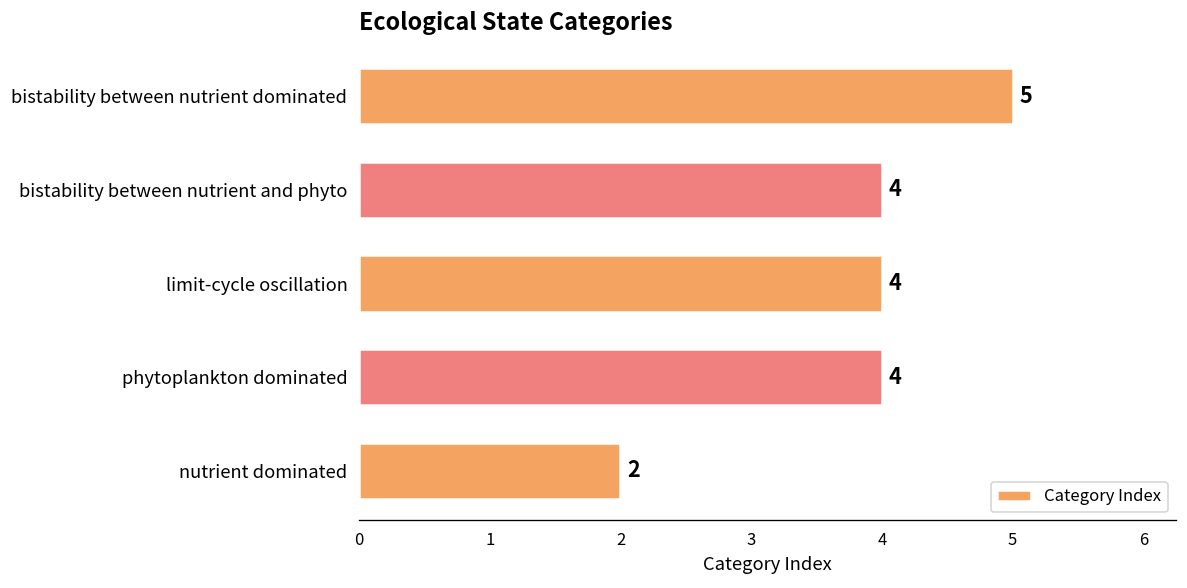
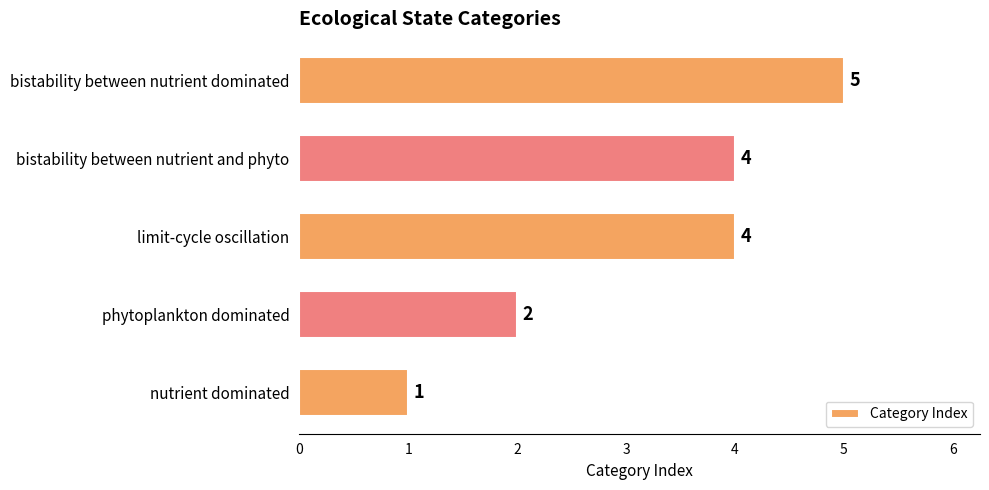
  {
    "bistability between nutrient dominated": 5,
    "bistability between nutrient and phyto": 4,
    "limit-cycle oscillation": 4,
-   "phytoplankton dominated": 4,
-   "nutrient dominated": 2
+   "phytoplankton dominated": 2,
+   "nutrient dominated": 1
  }
